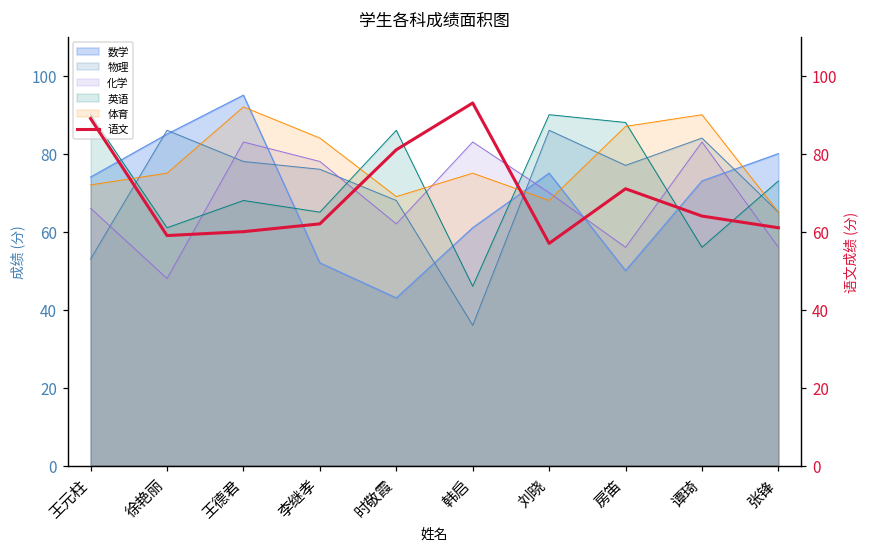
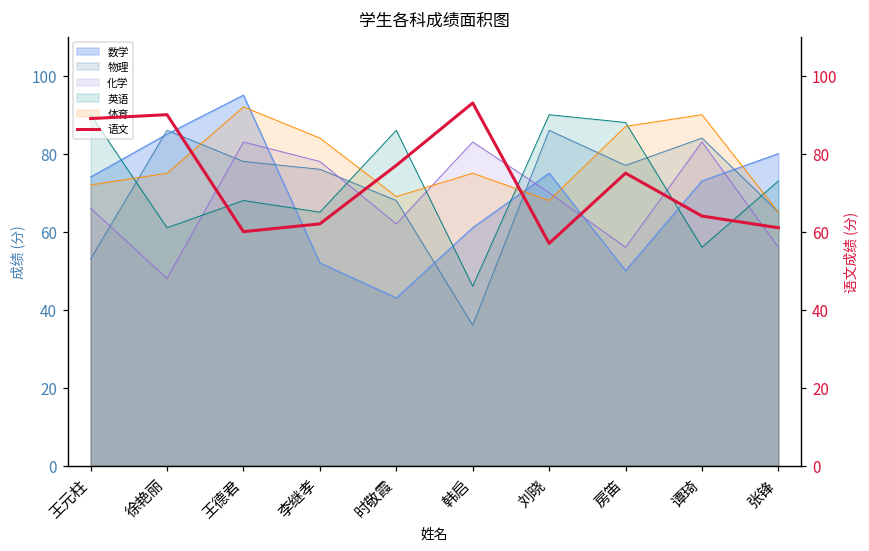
  {
    "语文": {
-     "徐艳丽": 59,
+     "徐艳丽": 90,
      "王德君": 60,
      "李继孝": 62,
-     "时敬霞": 81,
+     "时敬霞": 77,
      "韩启": 93,
      "刘晓": 57,
-     "房笛": 71,
+     "房笛": 75,
      "谭琦": 64,
      "张锋": 61
    }
  }
